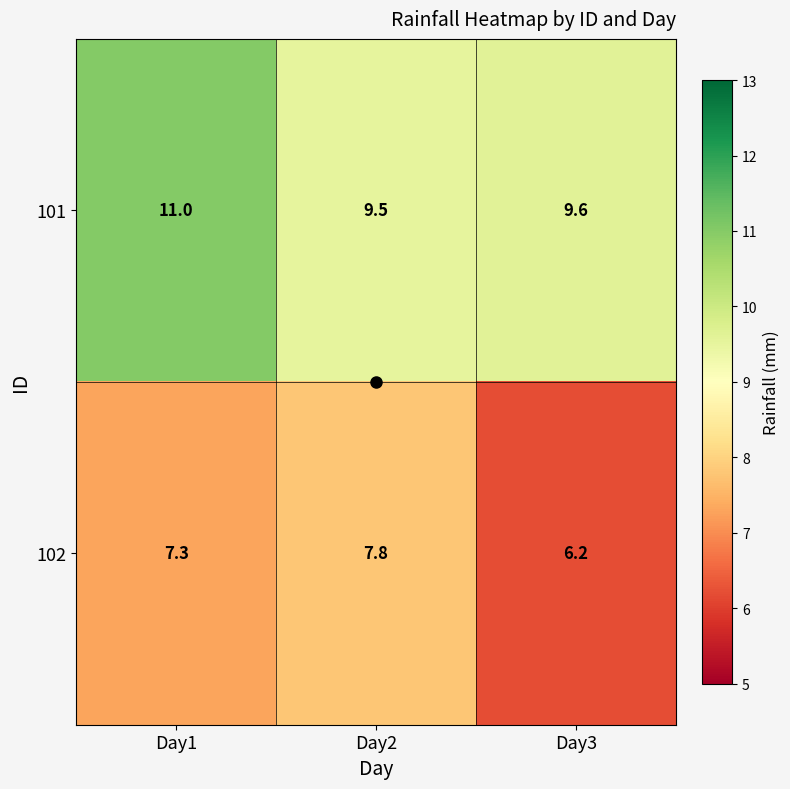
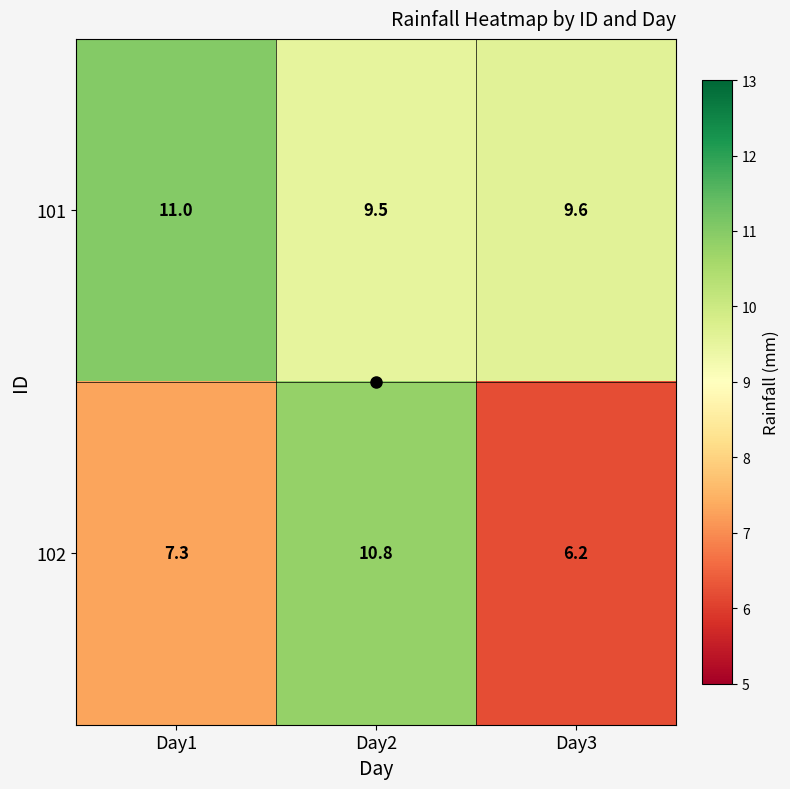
  {
    "101": {
      "Day1": 11.0,
      "Day2": 9.5,
      "Day3": 9.6
    },
    "102": {
      "Day1": 7.3,
-     "Day2": 7.8,
+     "Day2": 10.8,
      "Day3": 6.2
    }
  }
